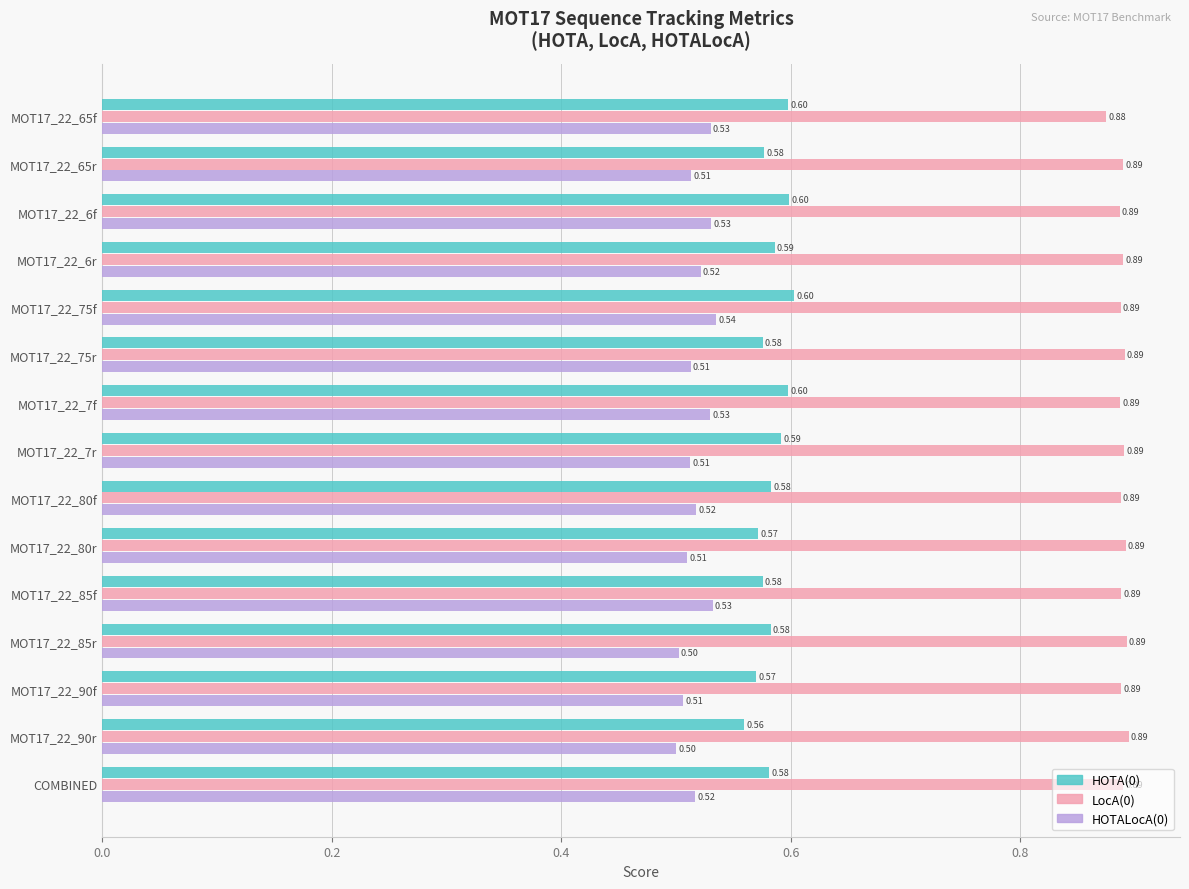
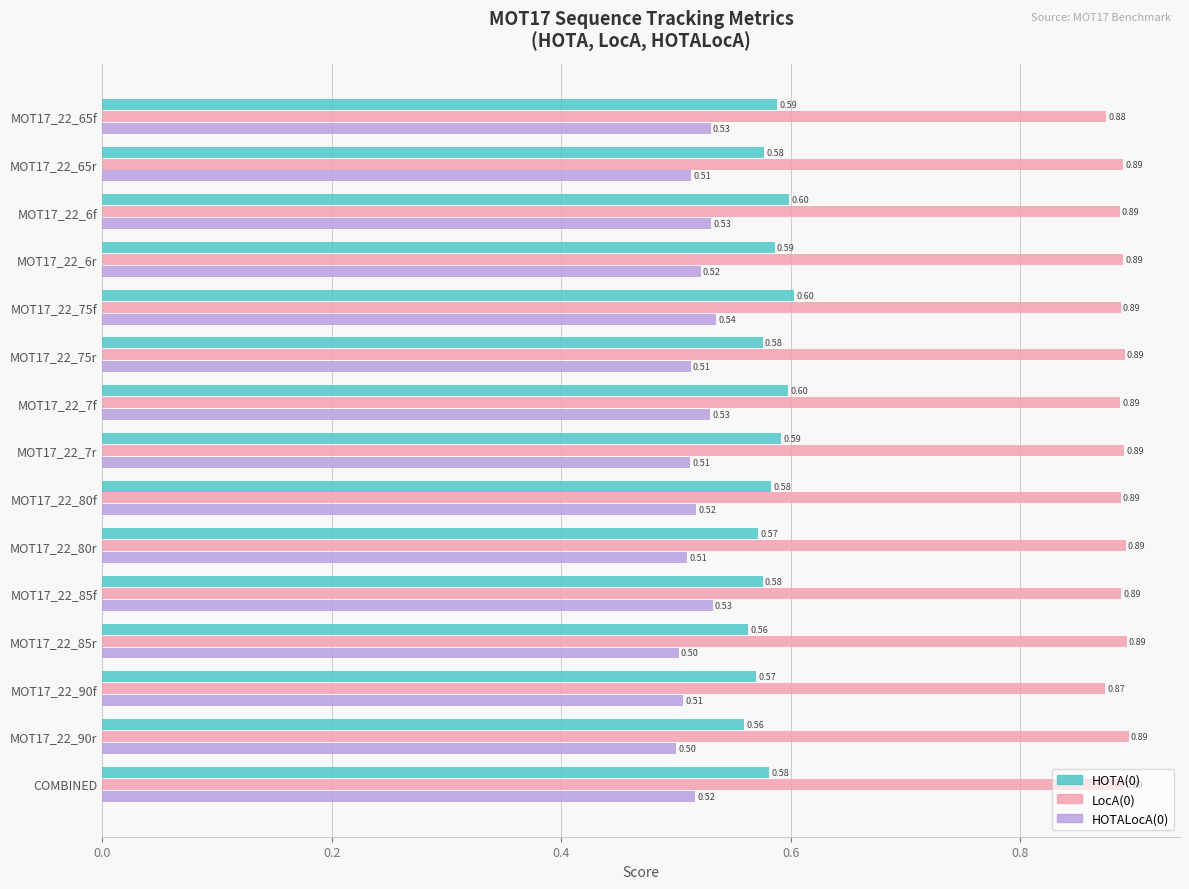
  {
    "HOTA(0)": {
-     "MOT17_22_65f": 0.60,
+     "MOT17_22_65f": 0.59,
      "MOT17_22_65r": 0.58,
      "MOT17_22_6f": 0.60,
      "MOT17_22_6r": 0.59,
      "MOT17_22_75f": 0.60,
      "MOT17_22_75r": 0.58,
      "MOT17_22_7f": 0.60,
      "MOT17_22_7r": 0.59,
      "MOT17_22_80f": 0.58,
      "MOT17_22_80r": 0.57,
      "MOT17_22_85f": 0.58,
-     "MOT17_22_85r": 0.58,
+     "MOT17_22_85r": 0.56,
      "MOT17_22_90f": 0.57,
      "MOT17_22_90r": 0.56,
      "COMBINED": 0.58
    },
    "LocA(0)": {
      "MOT17_22_65f": 0.88,
      "MOT17_22_65r": 0.89,
      "MOT17_22_6f": 0.89,
      "MOT17_22_6r": 0.89,
      "MOT17_22_75f": 0.89,
      "MOT17_22_75r": 0.89,
      "MOT17_22_7f": 0.89,
      "MOT17_22_7r": 0.89,
      "MOT17_22_80f": 0.89,
      "MOT17_22_80r": 0.89,
      "MOT17_22_85f": 0.89,
      "MOT17_22_85r": 0.89,
-     "MOT17_22_90f": 0.89,
+     "MOT17_22_90f": 0.87,
      "MOT17_22_90r": 0.89
    },
    "HOTALocA(0)": {
      "MOT17_22_65f": 0.53,
      "MOT17_22_65r": 0.51,
      "MOT17_22_6f": 0.53,
      "MOT17_22_6r": 0.52,
      "MOT17_22_75f": 0.54,
      "MOT17_22_75r": 0.51,
      "MOT17_22_7f": 0.53,
      "MOT17_22_7r": 0.51,
      "MOT17_22_80f": 0.52,
      "MOT17_22_80r": 0.51,
      "MOT17_22_85f": 0.53,
      "MOT17_22_85r": 0.50,
      "MOT17_22_90f": 0.51,
      "MOT17_22_90r": 0.50,
      "COMBINED": 0.52
    }
  }
